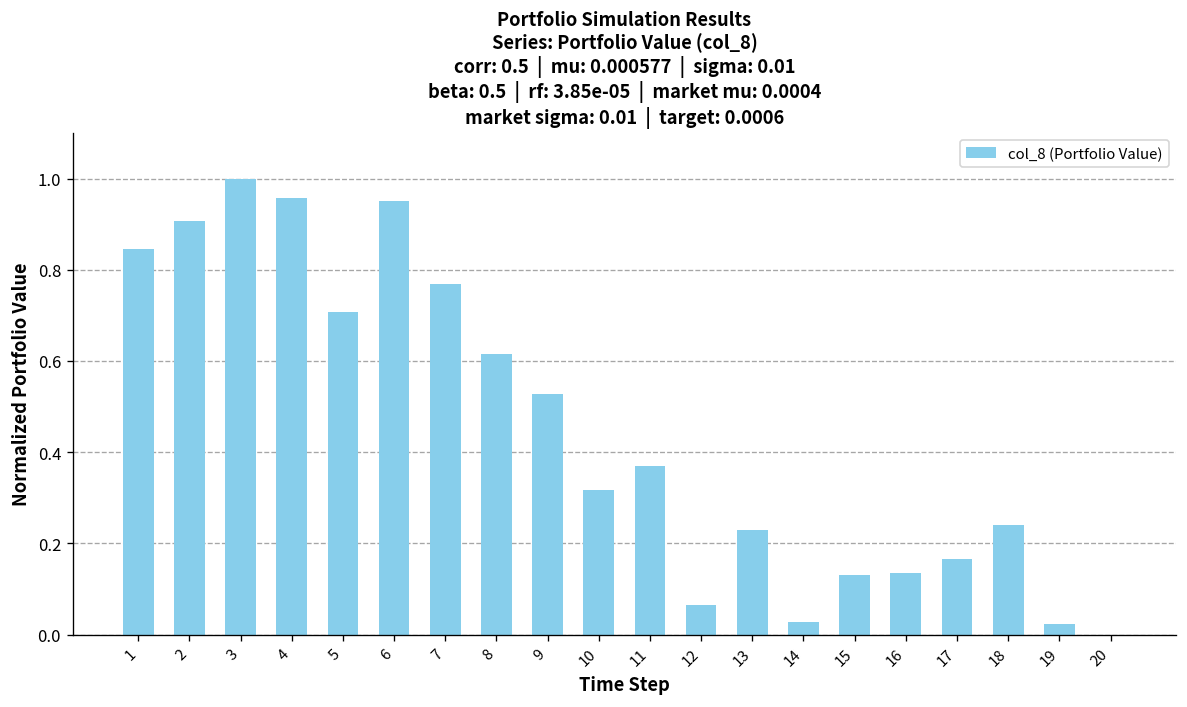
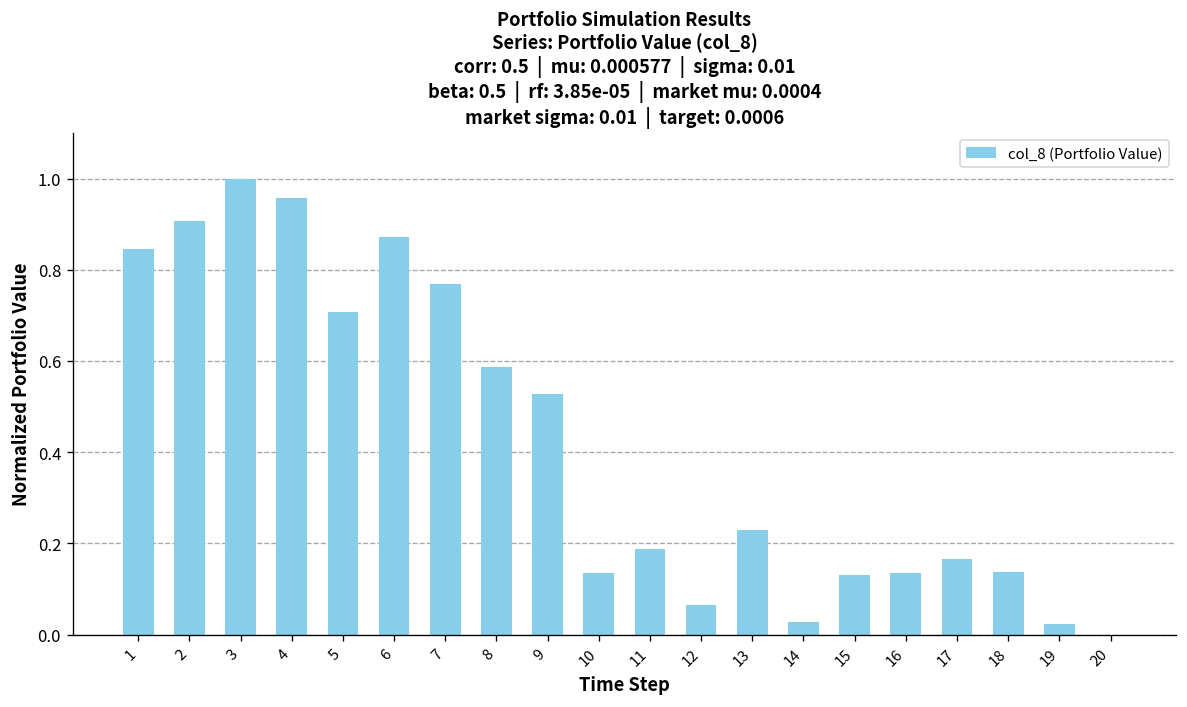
  {
    "1": 0.85,
    "2": 0.91,
    "3": 1.00,
    "4": 0.96,
    "5": 0.71,
-   "6": 0.95,
+   "6": 0.87,
    "7": 0.77,
-   "8": 0.62,
+   "8": 0.59,
    "9": 0.53,
-   "10": 0.32,
-   "11": 0.37,
+   "10": 0.14,
+   "11": 0.19,
    "12": 0.06,
    "13": 0.23,
    "14": 0.03,
    "15": 0.13,
    "16": 0.13,
    "17": 0.17,
-   "18": 0.24,
+   "18": 0.14,
    "19": 0.02,
    "20": 0.00
  }
